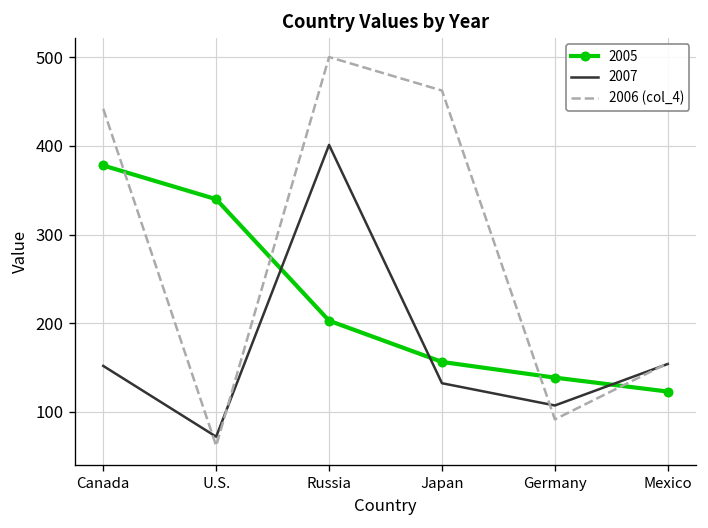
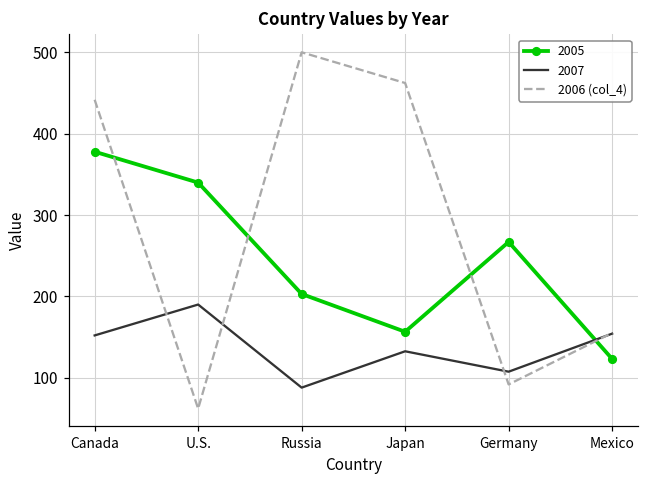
  {
    "2005": {
      "Canada": 380,
      "U.S.": 340,
      "Russia": 200,
      "Japan": 160,
-     "Germany": 140,
+     "Germany": 270,
      "Mexico": 120
    },
    "2007": {
      "Canada": 150,
-     "U.S.": 70,
-     "Russia": 400,
+     "U.S.": 190,
+     "Russia": 90,
      "Japan": 130,
      "Germany": 110
    },
    "2006 (col_4)": {
      "Canada": 440,
      "U.S.": 60,
      "Russia": 500,
      "Japan": 460,
      "Germany": 90
    }
  }
